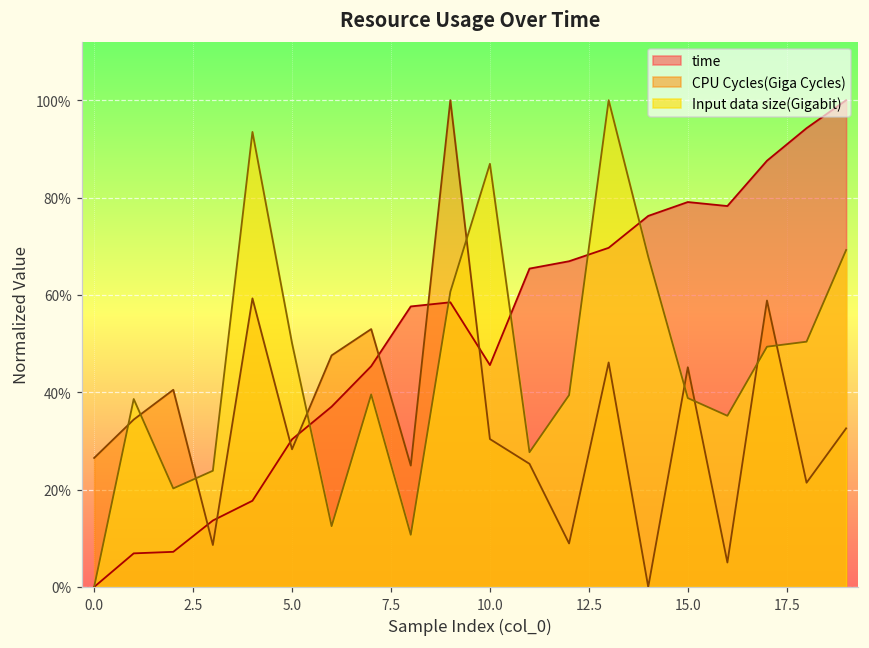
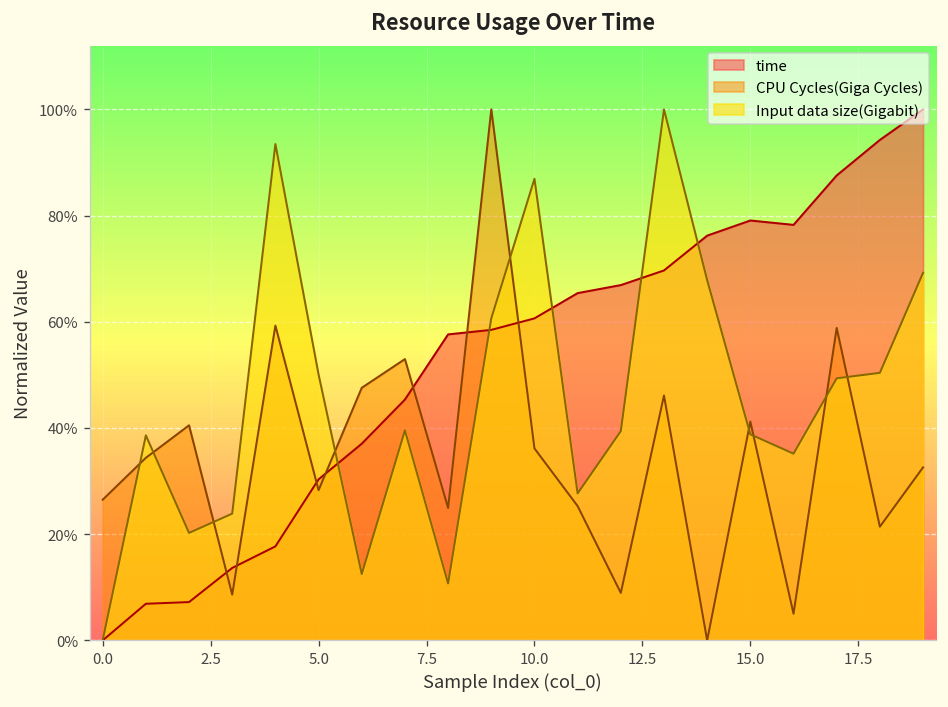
  {
    "time": {
      "5.0": "30%",
-     "10.0": "46%",
+     "10.0": "61%",
      "15.0": "79%"
    },
    "CPU Cycles(Giga Cycles)": {
      "0.0": "26%",
      "5.0": "28%",
-     "10.0": "30%",
-     "15.0": "45%"
+     "10.0": "36%",
+     "15.0": "41%"
    },
    "Input data size(Gigabit)": {
      "5.0": "50%",
      "10.0": "87%",
      "15.0": "39%"
    }
  }
